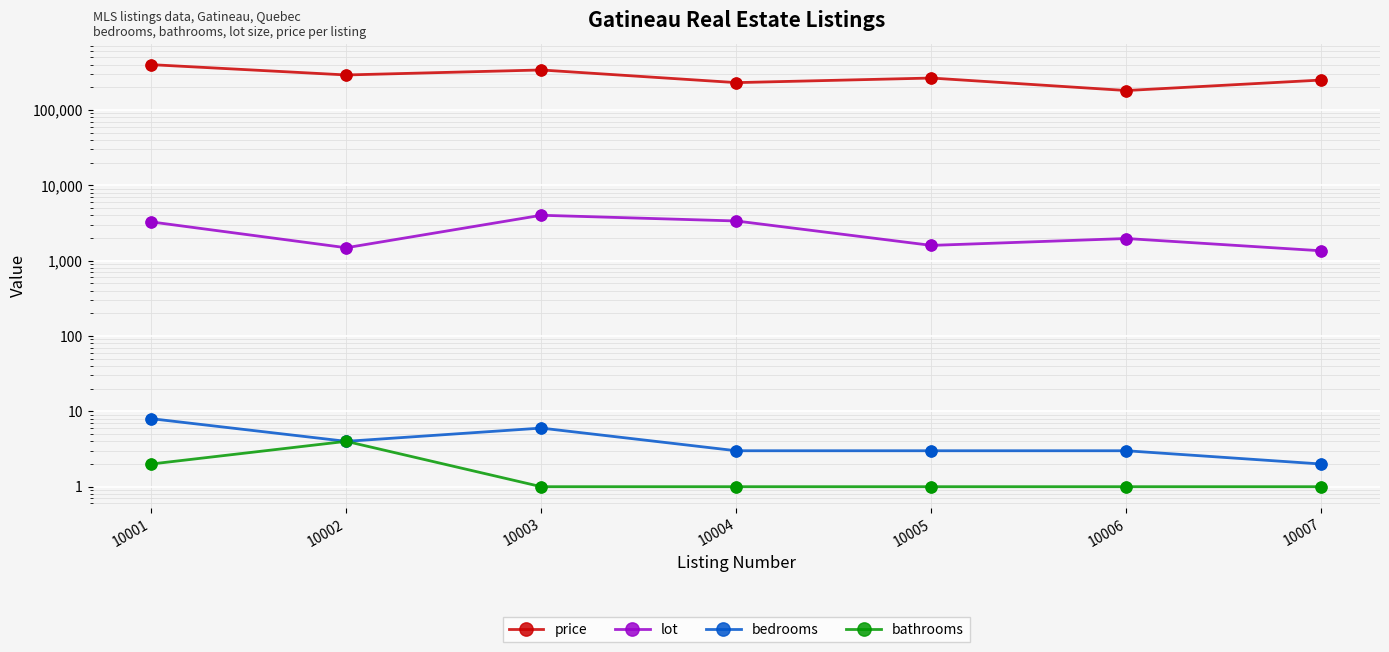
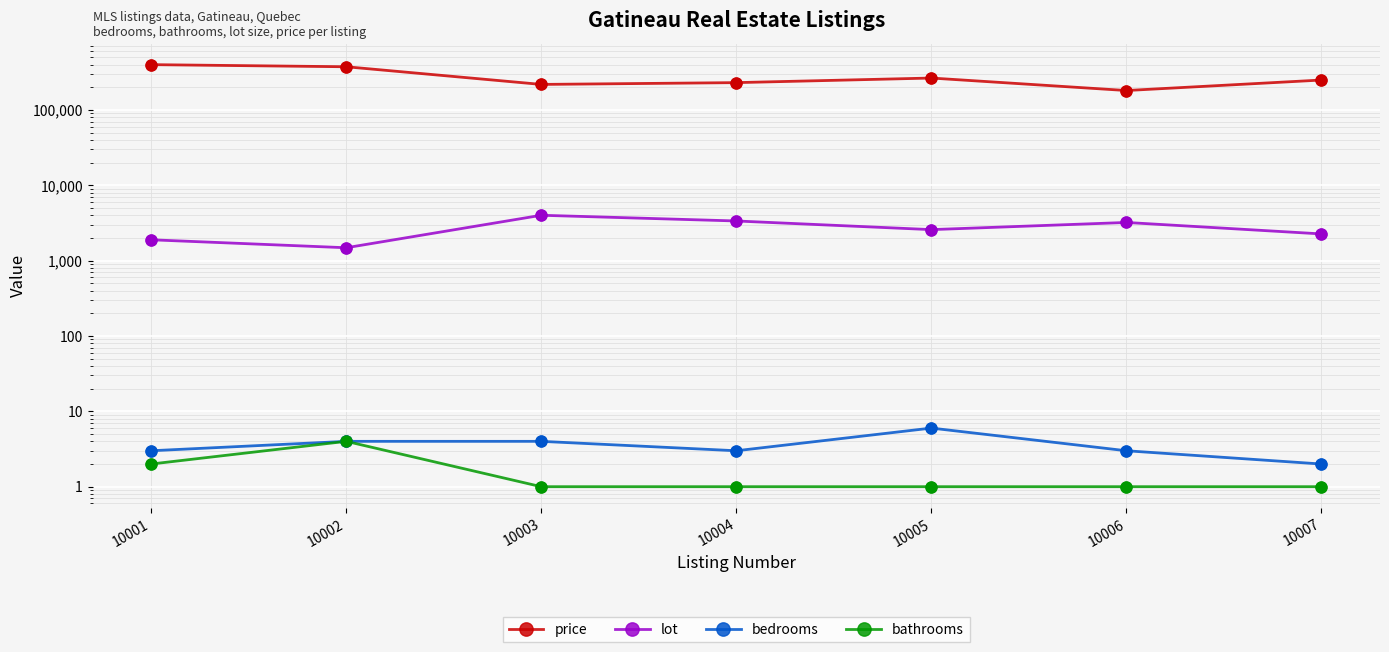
  {
    "price": {
      "10001": "400,000",
-     "10002": "290,000",
-     "10003": "300,000",
+     "10002": "400,000",
+     "10003": "220,000",
      "10004": "230,000",
      "10005": "270,000",
      "10006": "180,000",
      "10007": "250,000"
    },
    "lot": {
-     "10001": "3,000",
+     "10001": "1,900",
      "10002": "1,500",
      "10003": "4,000",
      "10004": "3,000",
-     "10005": "1,600",
-     "10006": "2,000",
-     "10007": "1,400"
+     "10005": "2,600",
+     "10006": "3,200",
+     "10007": "2,300"
    },
    "bedrooms": {
-     "10001": "8",
-     "10003": "6",
+     "10001": "3",
+     "10003": "4",
      "10004": "3",
-     "10005": "3",
+     "10005": "6",
      "10006": "3",
      "10007": "2"
    },
    "bathrooms": {
      "10001": "2",
      "10003": "1",
      "10004": "1",
      "10005": "1",
      "10006": "1",
      "10007": "1"
    }
  }
